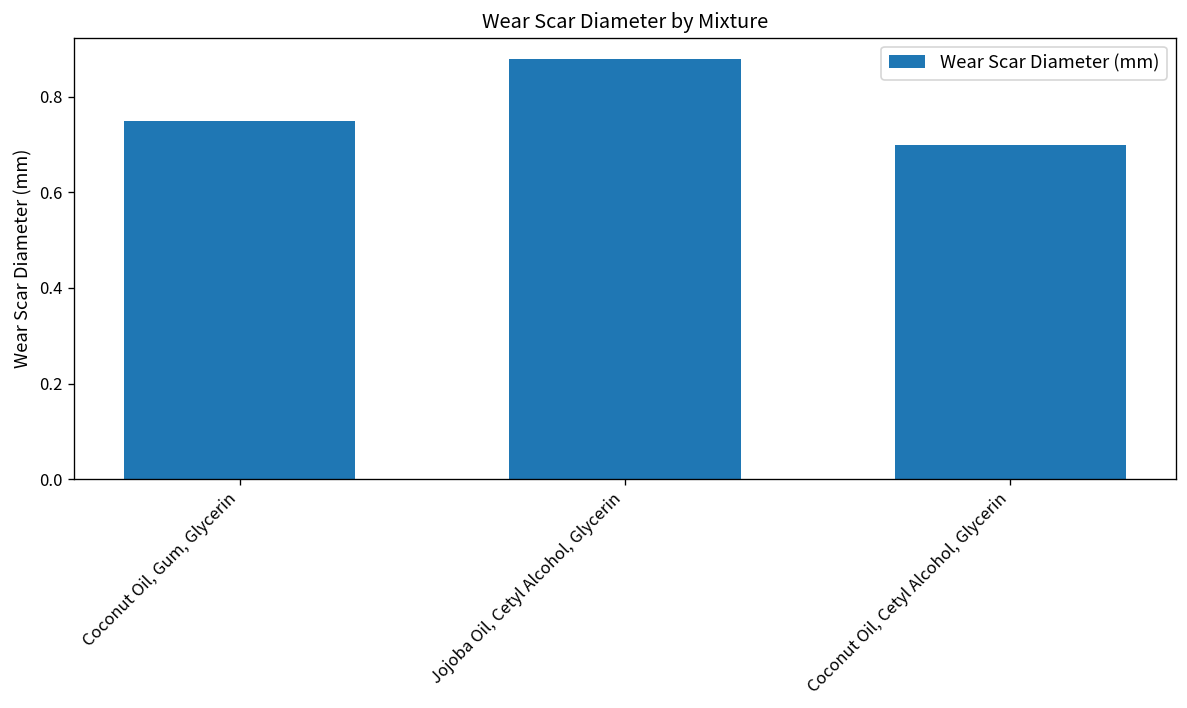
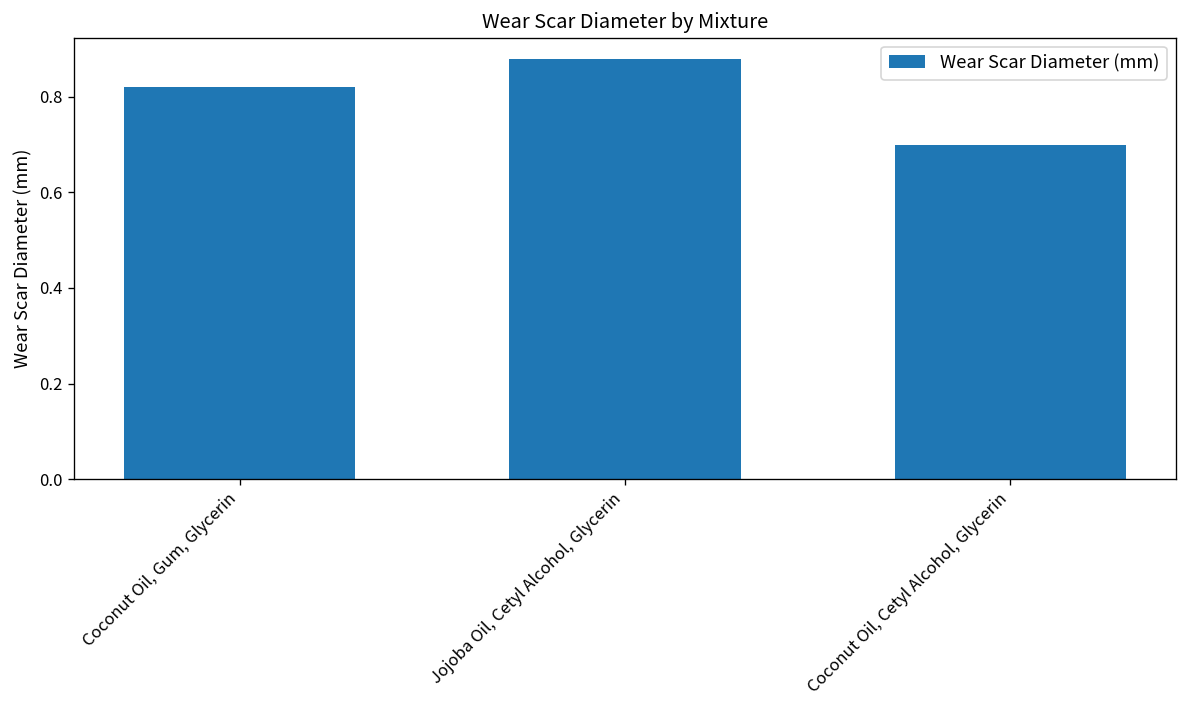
  {
-   "Coconut Oil, Gum, Glycerin": 0.75,
+   "Coconut Oil, Gum, Glycerin": 0.82,
    "Jojoba Oil, Cetyl Alcohol, Glycerin": 0.88,
    "Coconut Oil, Cetyl Alcohol, Glycerin": 0.70
  }
